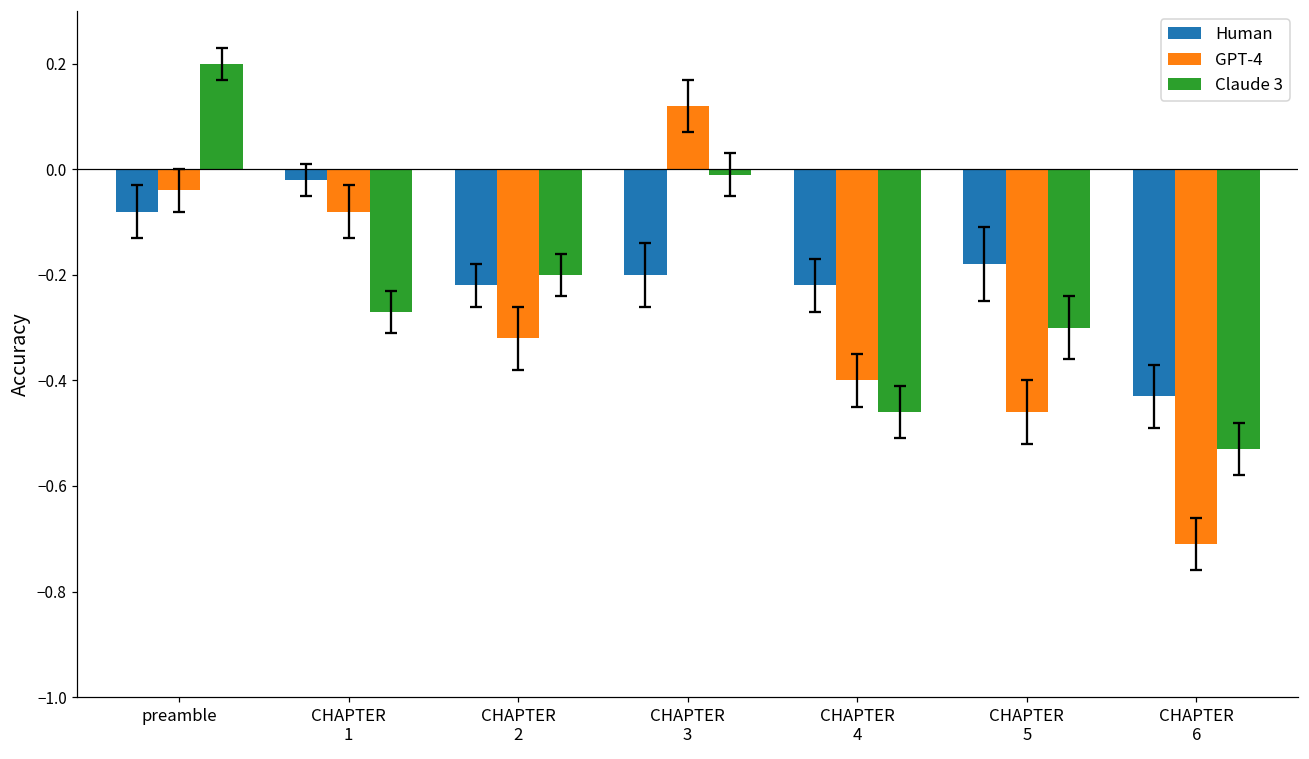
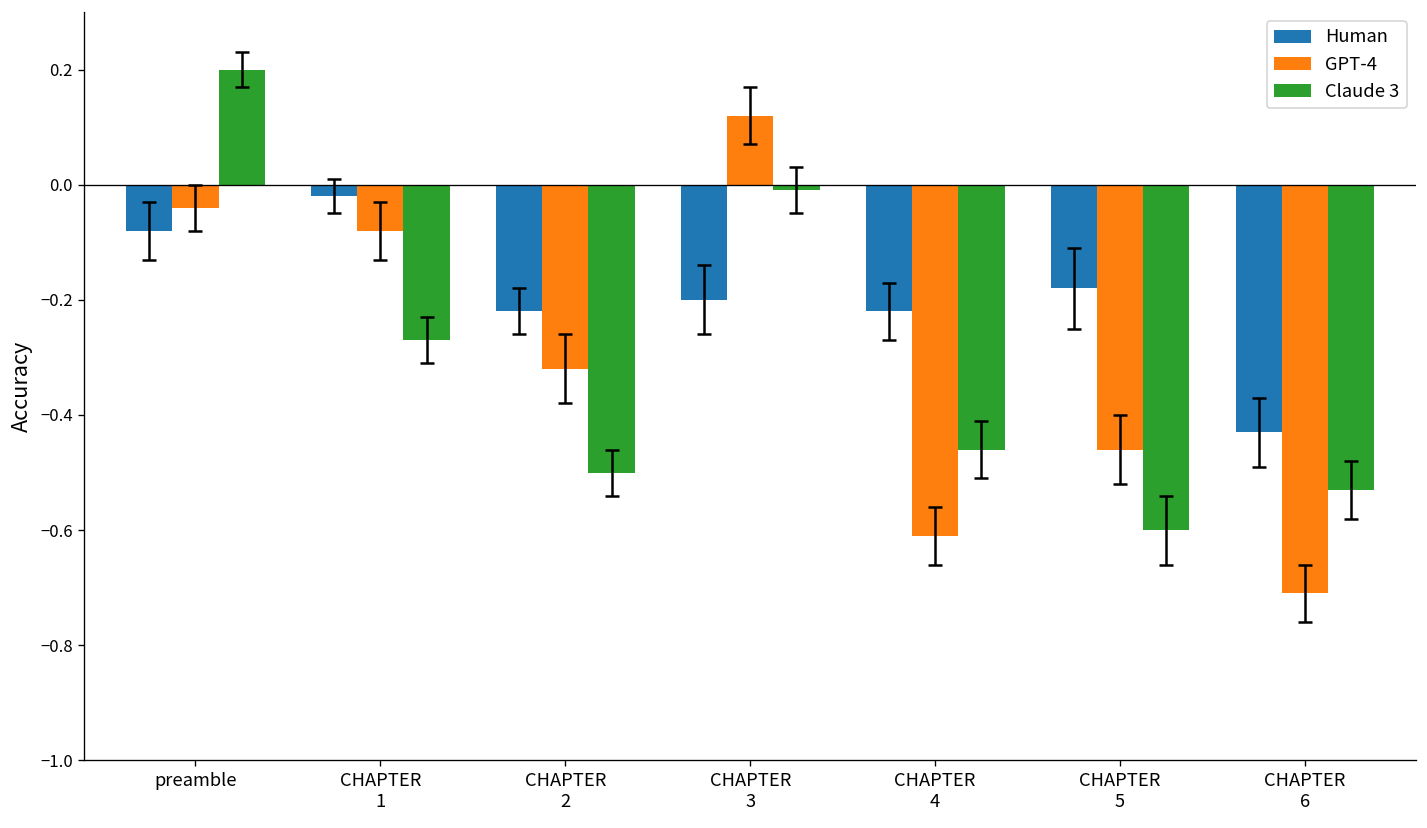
  {
    "GPT-4": {
      "preamble": -0.04,
      "CHAPTER 1": -0.08,
      "CHAPTER 2": -0.32,
      "CHAPTER 3": 0.12,
-     "CHAPTER 4": -0.40,
+     "CHAPTER 4": -0.61,
      "CHAPTER 5": -0.46,
      "CHAPTER 6": -0.71
    },
    "Claude 3": {
      "preamble": 0.2,
      "CHAPTER 1": -0.27,
-     "CHAPTER 2": -0.2,
+     "CHAPTER 2": -0.5,
      "CHAPTER 3": -0.01,
      "CHAPTER 4": -0.46,
-     "CHAPTER 5": -0.3,
+     "CHAPTER 5": -0.6,
      "CHAPTER 6": -0.53
    }
  }
